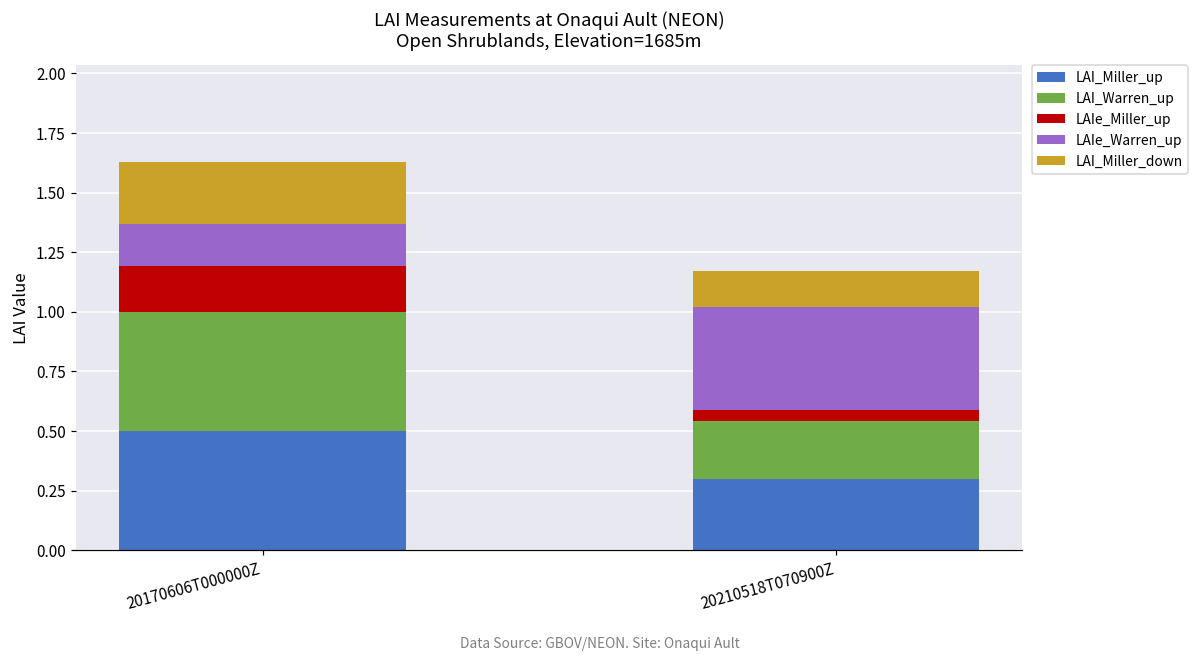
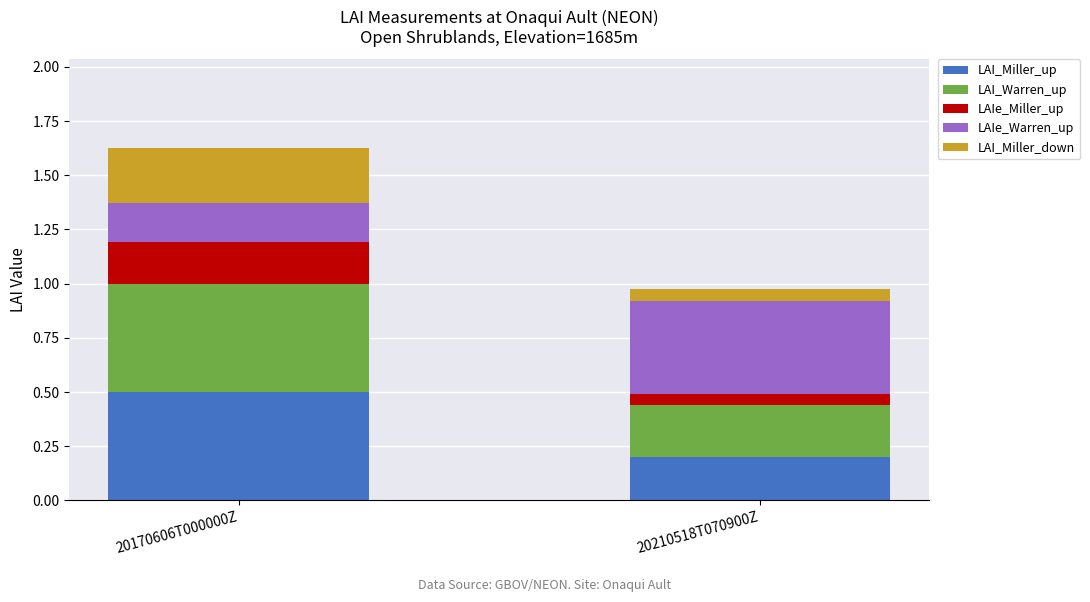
  {
    "LAI_Miller_up": {
      "20170606T000000Z": 0.5,
-     "20210518T070900Z": 0.3
+     "20210518T070900Z": 0.2
    },
    "LAI_Warren_up": {
      "20170606T000000Z": 0.50,
      "20210518T070900Z": 0.24
    },
    "LAIe_Miller_up": {
      "20170606T000000Z": 0.19,
      "20210518T070900Z": 0.05
    },
    "LAIe_Warren_up": {
      "20170606T000000Z": 0.18,
      "20210518T070900Z": 0.43
    },
    "LAI_Miller_down": {
      "20170606T000000Z": 0.26,
-     "20210518T070900Z": 0.15
+     "20210518T070900Z": 0.06
    }
  }
